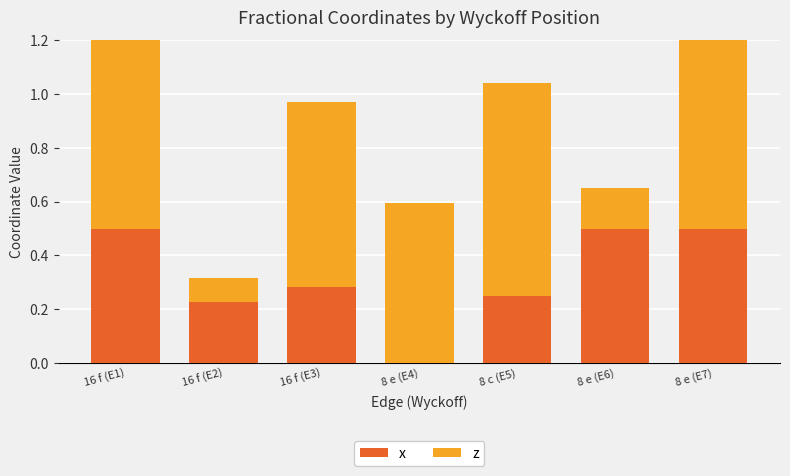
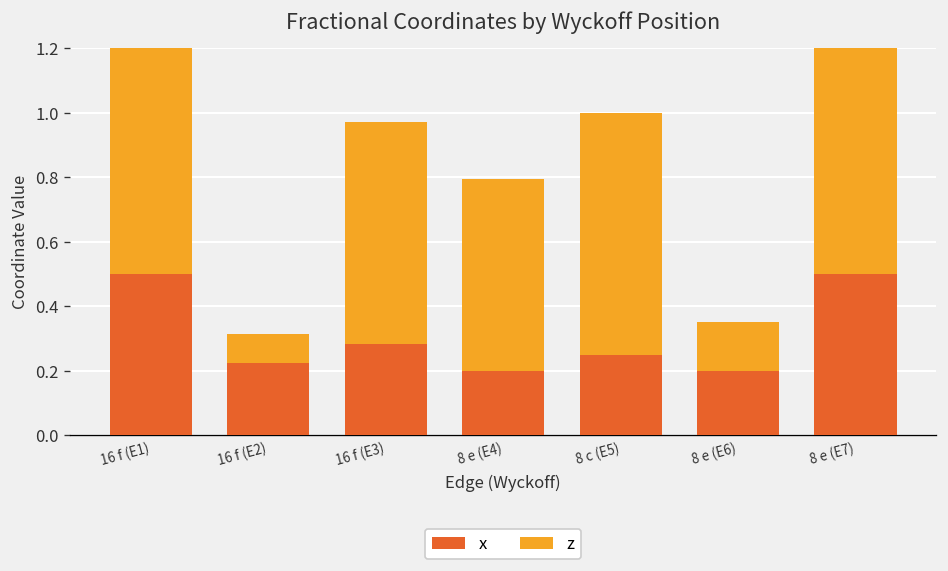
  {
    "x": {
      "16 f (E1)": 0.5,
      "16 f (E2)": 0.23,
      "16 f (E3)": 0.28,
-     "8 e (E4)": 0.0,
+     "8 e (E4)": 0.2,
      "8 c (E5)": 0.25,
-     "8 e (E6)": 0.5,
+     "8 e (E6)": 0.2,
      "8 e (E7)": 0.5
    },
    "z": {
      "16 f (E2)": 0.09,
      "16 f (E3)": 0.69,
      "8 e (E4)": 0.60,
-     "8 c (E5)": 0.79,
+     "8 c (E5)": 0.75,
      "8 e (E6)": 0.15
    }
  }
